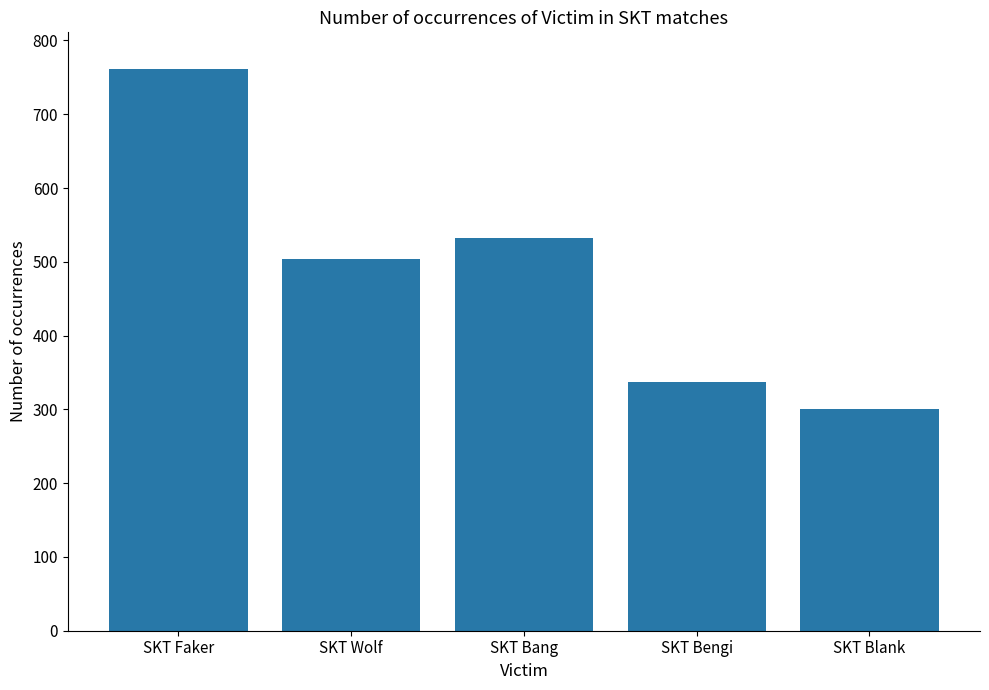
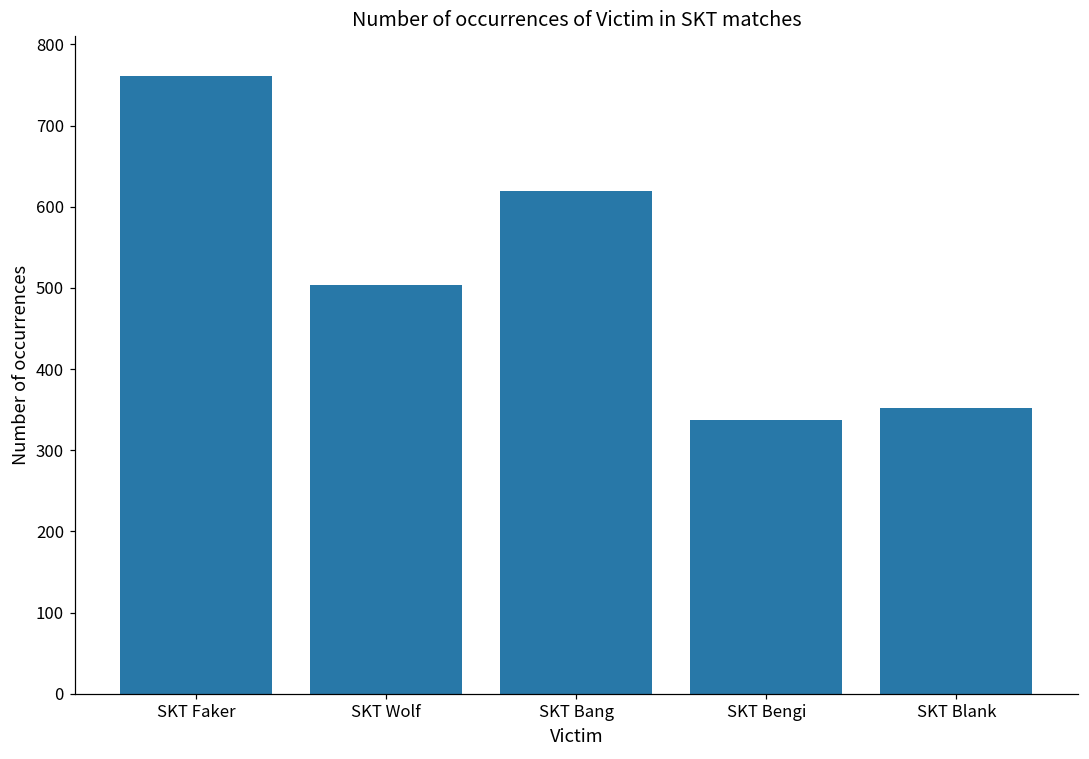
  {
    "SKT Faker": 760,
    "SKT Wolf": 500,
-   "SKT Bang": 530,
+   "SKT Bang": 620,
    "SKT Bengi": 340,
-   "SKT Blank": 300
+   "SKT Blank": 350
  }
